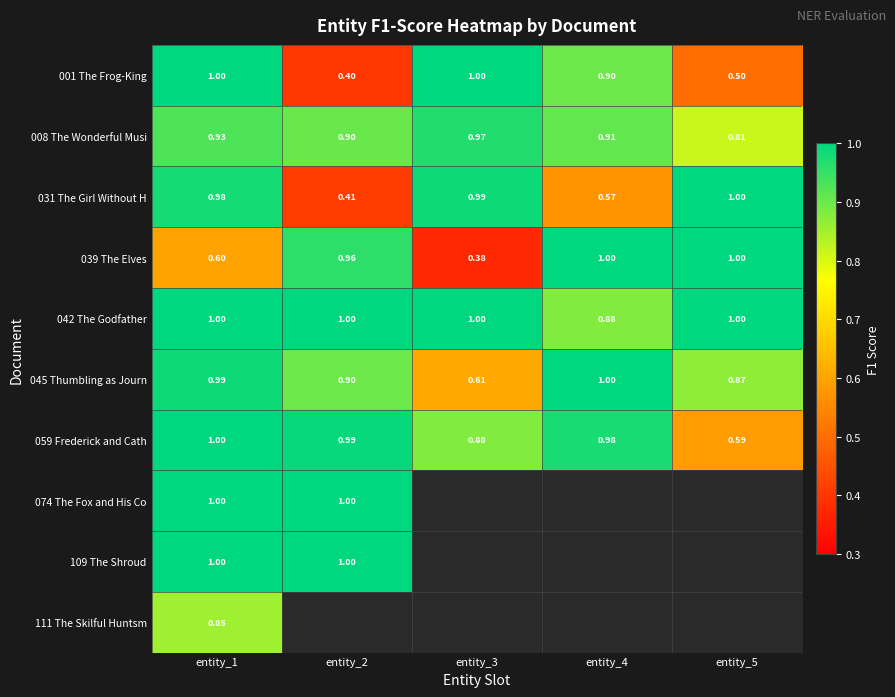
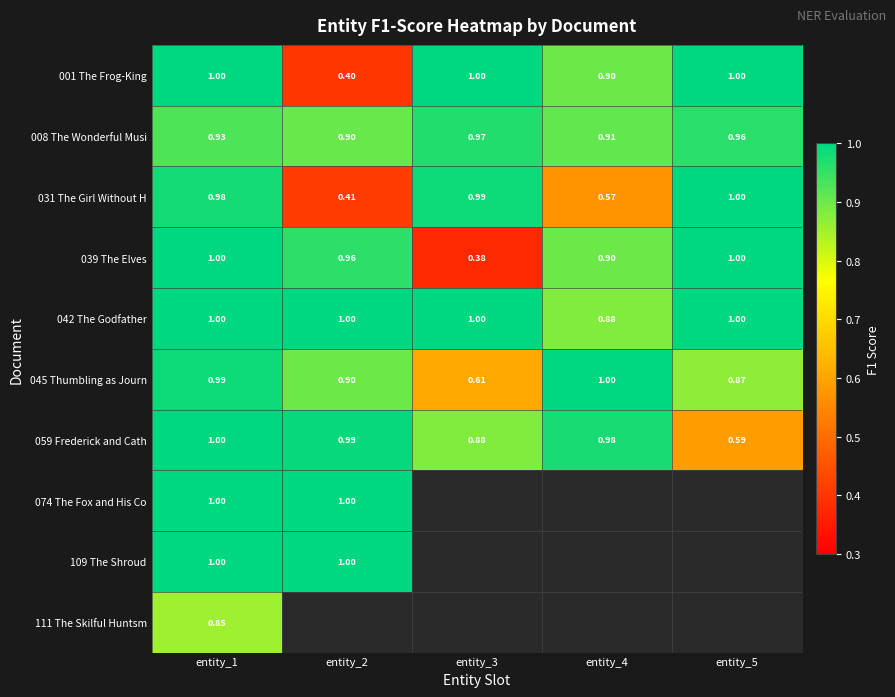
  {
    "001 The Frog-King": {
      "entity_1": 1.00,
      "entity_2": 0.40,
      "entity_3": 1.00,
      "entity_4": 0.90,
-     "entity_5": 0.50
+     "entity_5": 1.00
    },
    "008 The Wonderful Musi": {
      "entity_1": 0.93,
      "entity_2": 0.90,
      "entity_3": 0.97,
      "entity_4": 0.91,
-     "entity_5": 0.81
+     "entity_5": 0.96
    },
    "031 The Girl Without H": {
      "entity_1": 0.98,
      "entity_2": 0.41,
      "entity_3": 0.99,
      "entity_4": 0.57,
      "entity_5": 1.00
    },
    "039 The Elves": {
-     "entity_1": 0.60,
+     "entity_1": 1.00,
      "entity_2": 0.96,
      "entity_3": 0.38,
-     "entity_4": 1.00,
+     "entity_4": 0.90,
      "entity_5": 1.00
    },
    "042 The Godfather": {
      "entity_1": 1.00,
      "entity_2": 1.00,
      "entity_3": 1.00,
      "entity_4": 0.88,
      "entity_5": 1.00
    },
    "045 Thumbling as Journ": {
      "entity_1": 0.99,
      "entity_2": 0.90,
      "entity_3": 0.61,
      "entity_4": 1.00,
      "entity_5": 0.87
    },
    "059 Frederick and Cath": {
      "entity_1": 1.00,
      "entity_2": 0.99,
      "entity_3": 0.88,
      "entity_4": 0.98,
      "entity_5": 0.59
    },
    "074 The Fox and His Co": {
      "entity_1": 1.00,
      "entity_2": 1.00
    },
    "109 The Shroud": {
      "entity_1": 1.00,
      "entity_2": 1.00
    },
    "111 The Skilful Huntsm": {
      "entity_1": 0.85
    }
  }
